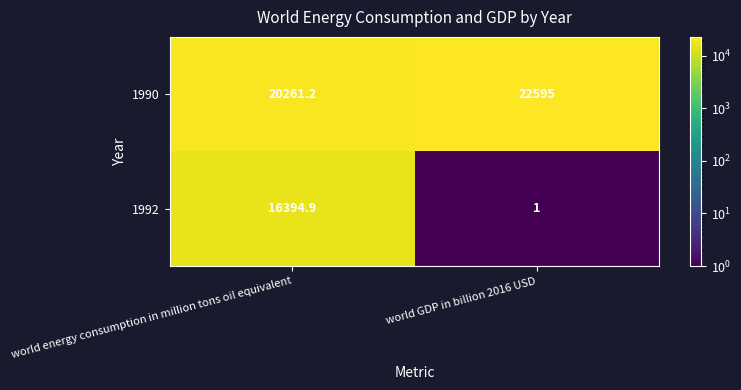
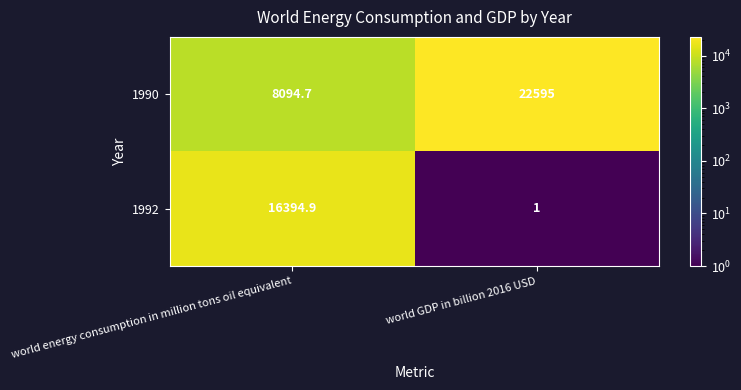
  {
    "1990": {
-     "world energy consumption in million tons oil equivalent": 20261.2,
+     "world energy consumption in million tons oil equivalent": 8094.7,
      "world GDP in billion 2016 USD": 22595
    },
    "1992": {
      "world energy consumption in million tons oil equivalent": 16394.9,
      "world GDP in billion 2016 USD": 1
    }
  }
